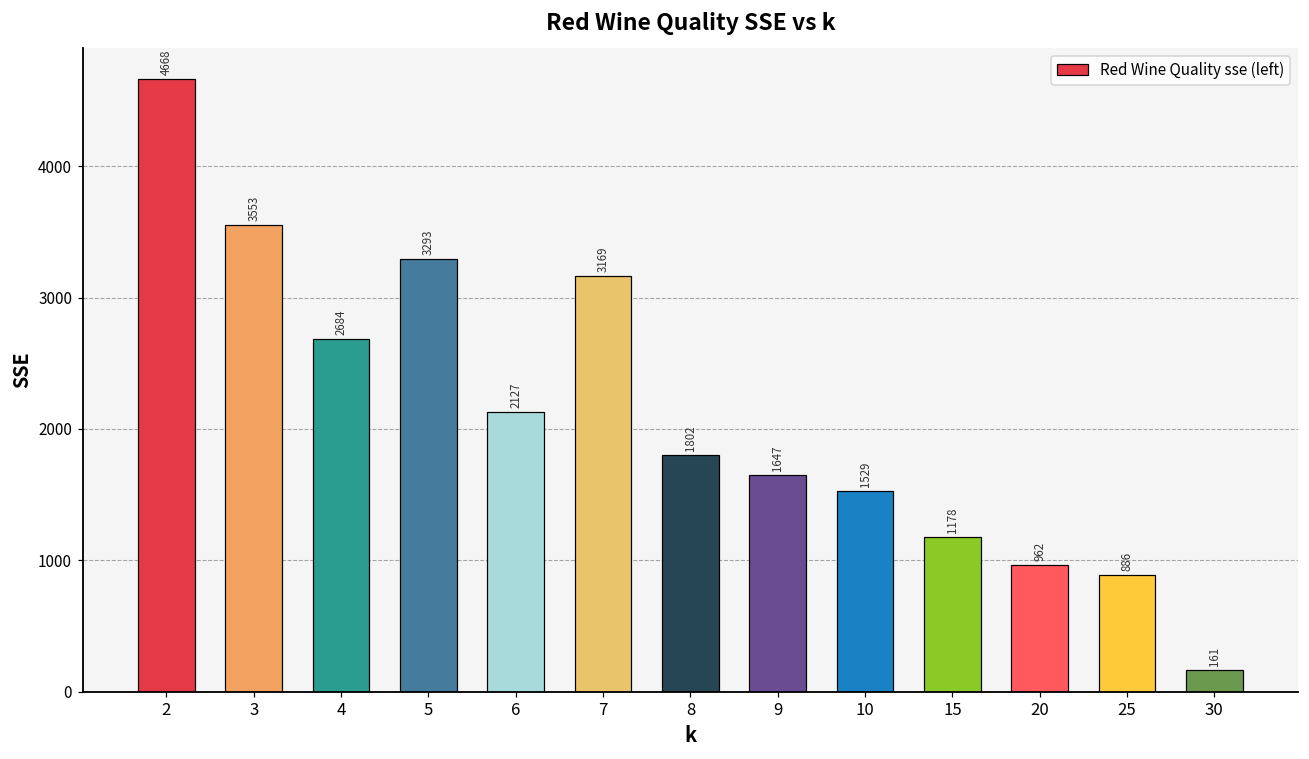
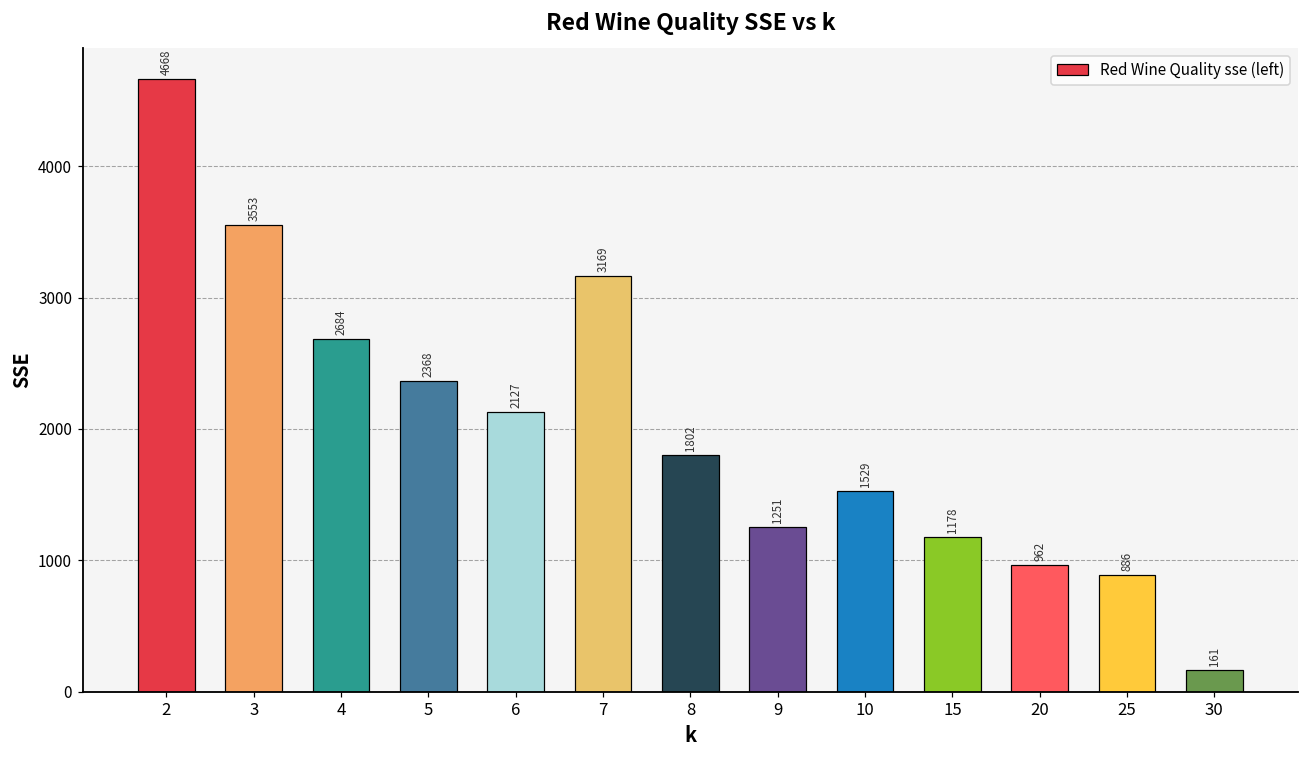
  {
    "2": 4668,
    "3": 3553,
    "4": 2684,
-   "5": 3293,
+   "5": 2368,
    "6": 2127,
    "7": 3169,
    "8": 1802,
-   "9": 1647,
+   "9": 1251,
    "10": 1529,
    "15": 1178,
    "20": 962,
    "25": 886,
    "30": 161
  }
